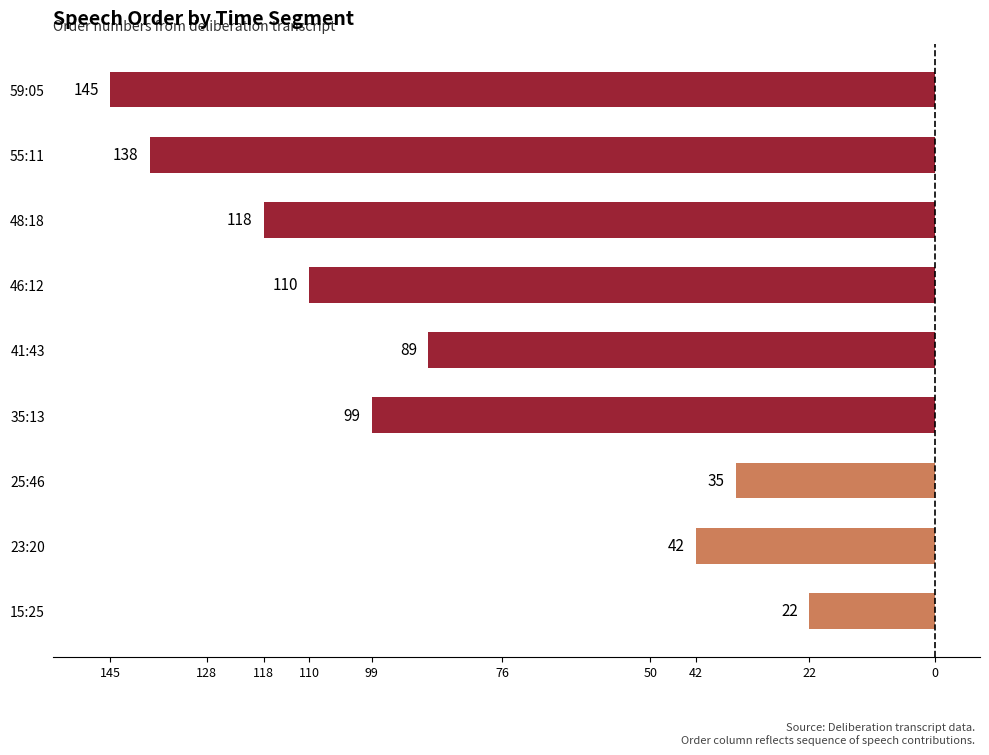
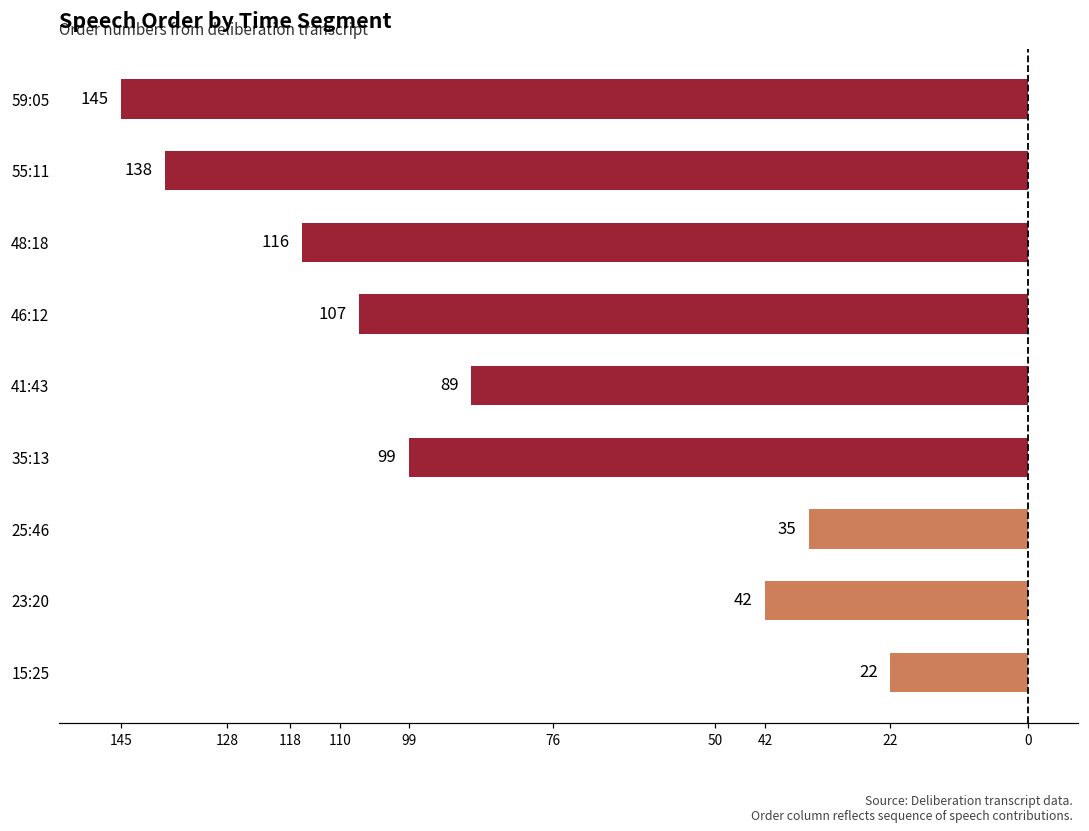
  {
-   "48:18": 118,
-   "46:12": 110
+   "48:18": 116,
+   "46:12": 107
  }
